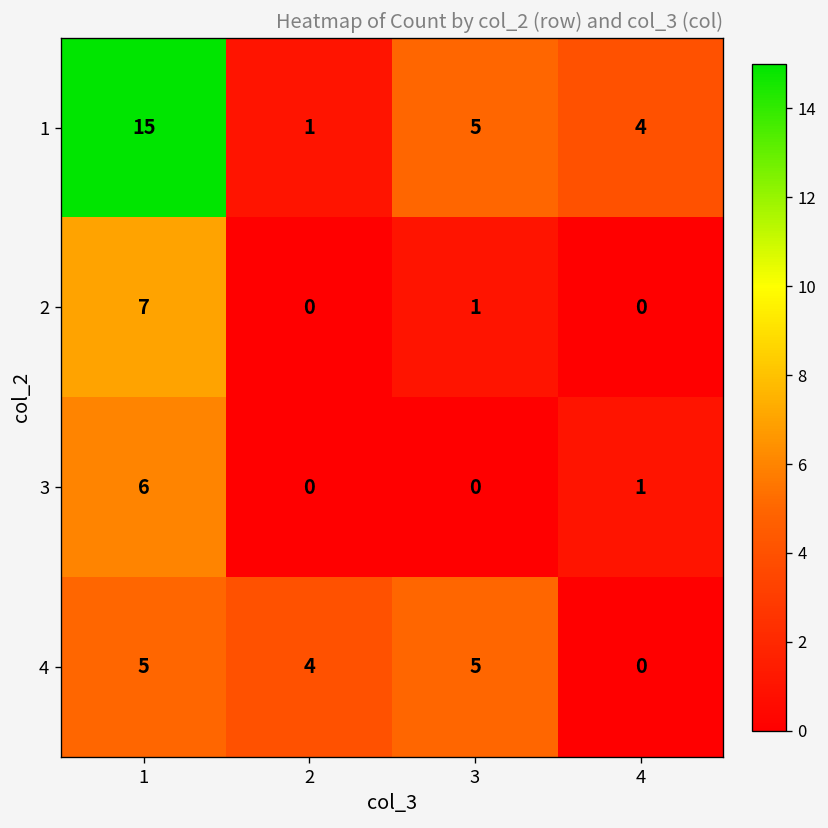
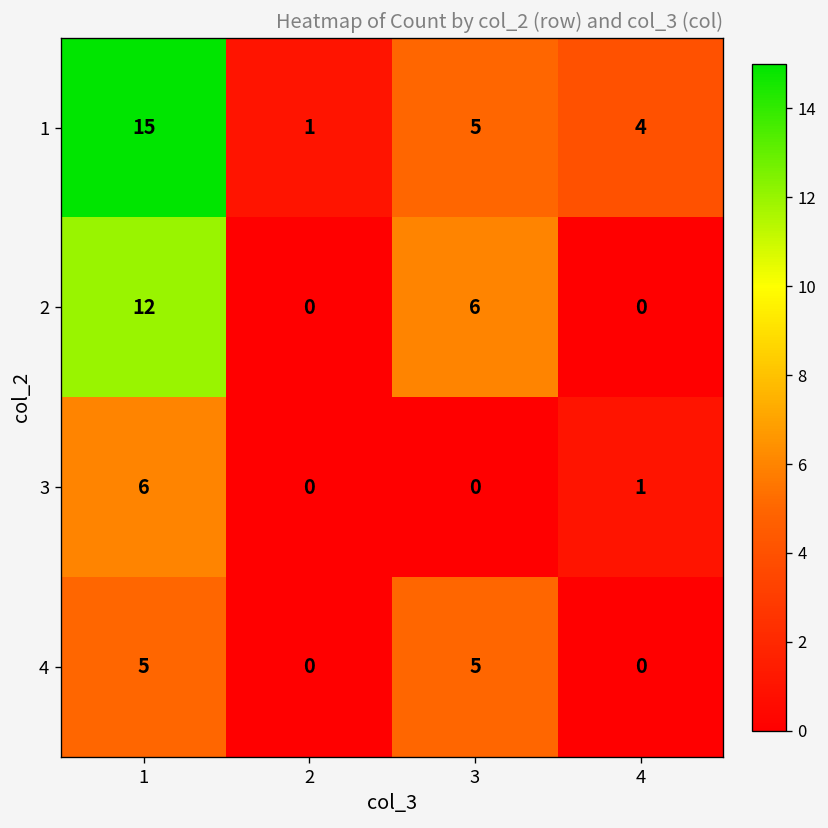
  {
    "1": {
      "1": 15,
      "2": 1,
      "3": 5,
      "4": 4
    },
    "2": {
-     "1": 7,
+     "1": 12,
      "2": 0,
-     "3": 1,
+     "3": 6,
      "4": 0
    },
    "3": {
      "1": 6,
      "2": 0,
      "3": 0,
      "4": 1
    },
    "4": {
      "1": 5,
-     "2": 4,
+     "2": 0,
      "3": 5,
      "4": 0
    }
  }
